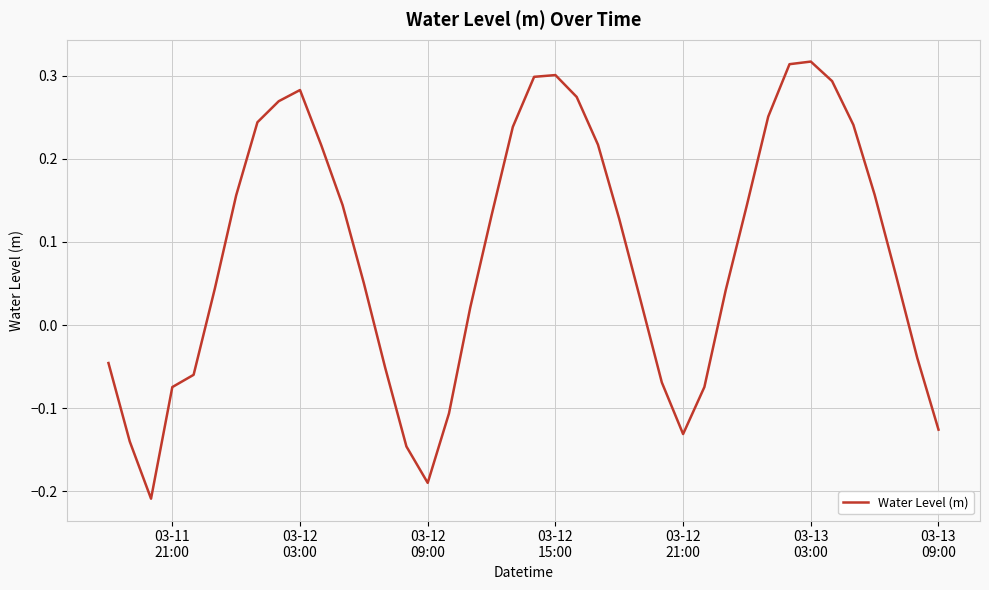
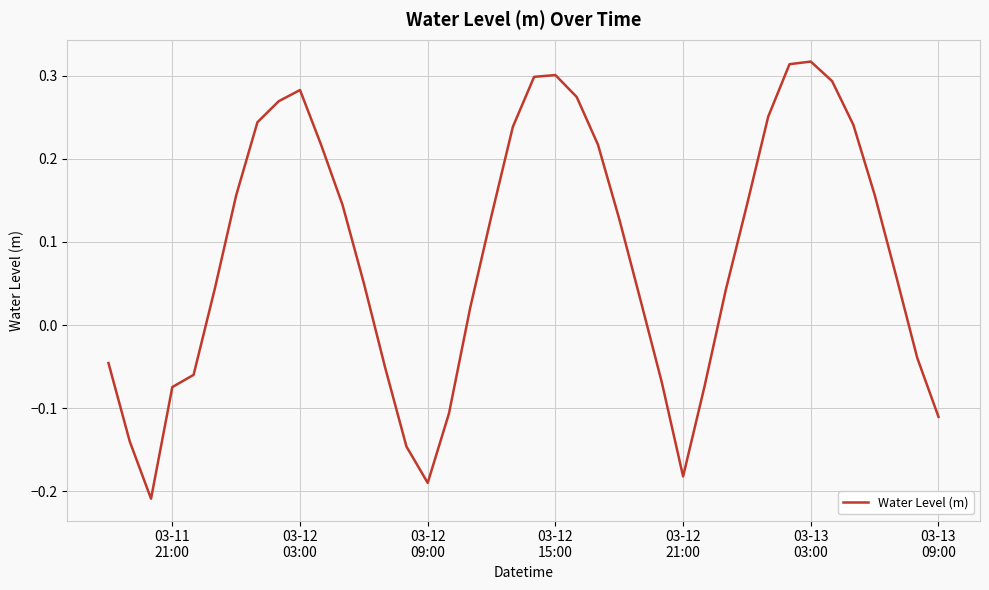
  {
    "03-11 21:00": -0.07,
    "03-12 03:00": 0.28,
    "03-12 09:00": -0.19,
    "03-12 15:00": 0.30,
-   "03-12 21:00": -0.13,
+   "03-12 21:00": -0.18,
    "03-13 03:00": 0.32,
-   "03-13 09:00": -0.13
+   "03-13 09:00": -0.11
  }
